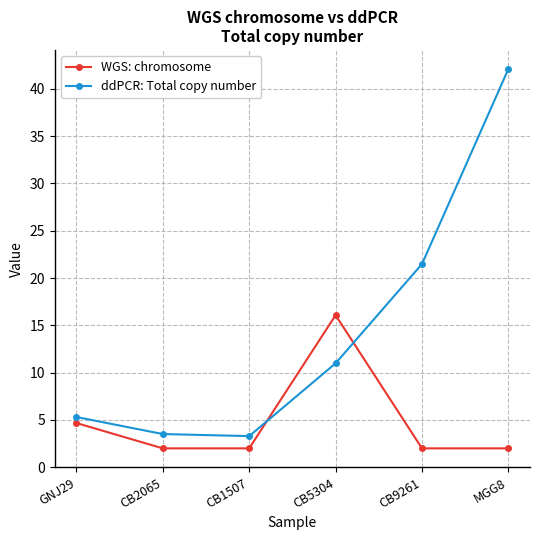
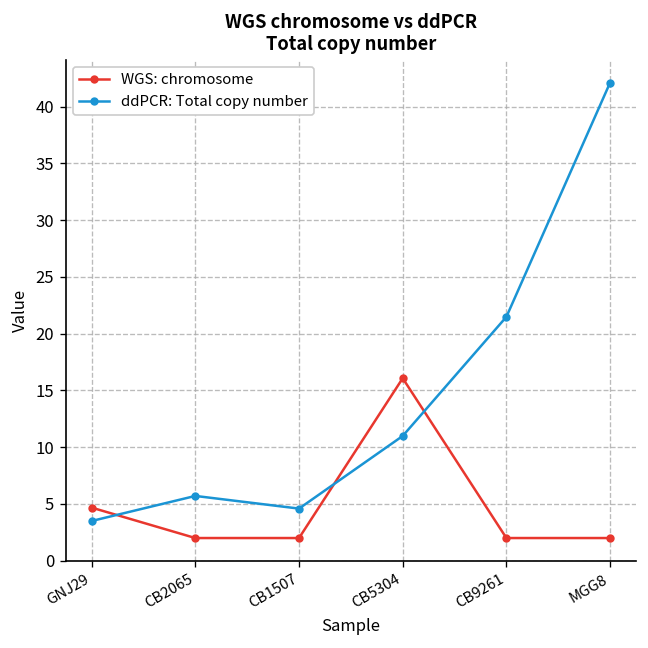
  {
    "WGS: chromosome": {
      "GNJ29": 5,
      "CB2065": 2,
      "CB1507": 2,
      "CB5304": 16,
      "CB9261": 2,
      "MGG8": 2
    },
    "ddPCR: Total copy number": {
-     "GNJ29": 5,
-     "CB2065": 4,
-     "CB1507": 3,
+     "GNJ29": 4,
+     "CB2065": 6,
+     "CB1507": 5,
      "CB5304": 11,
      "CB9261": 21,
      "MGG8": 42
    }
  }
